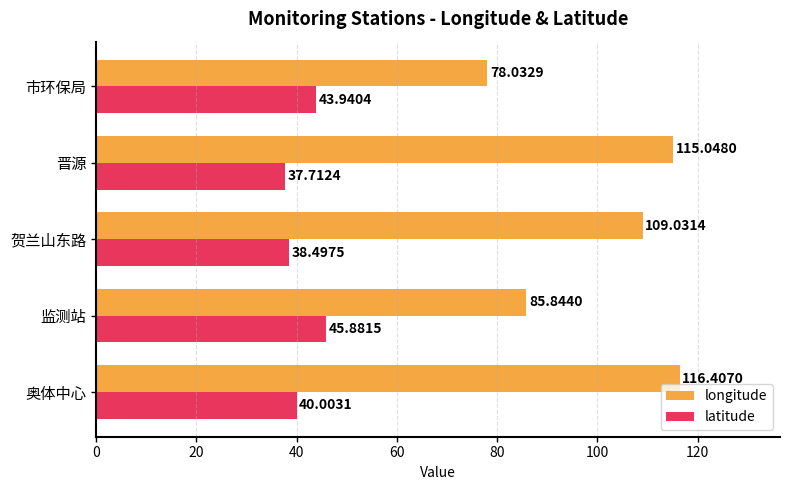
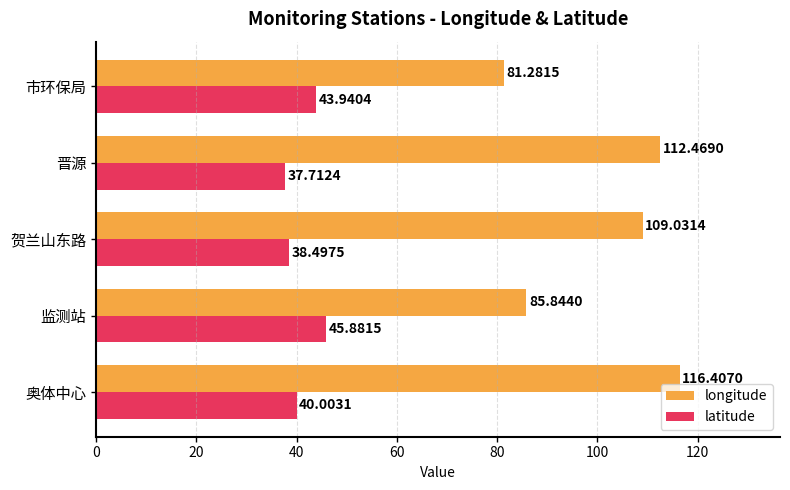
  {
    "longitude": {
-     "市环保局": 78.0329,
-     "晋源": 115.0480,
+     "市环保局": 81.2815,
+     "晋源": 112.4690,
      "贺兰山东路": 109.0314,
      "监测站": 85.8440
    },
    "latitude": {
      "市环保局": 43.9404,
      "晋源": 37.7124,
      "贺兰山东路": 38.4975,
      "监测站": 45.8815,
      "奥体中心": 40.0031
    }
  }
